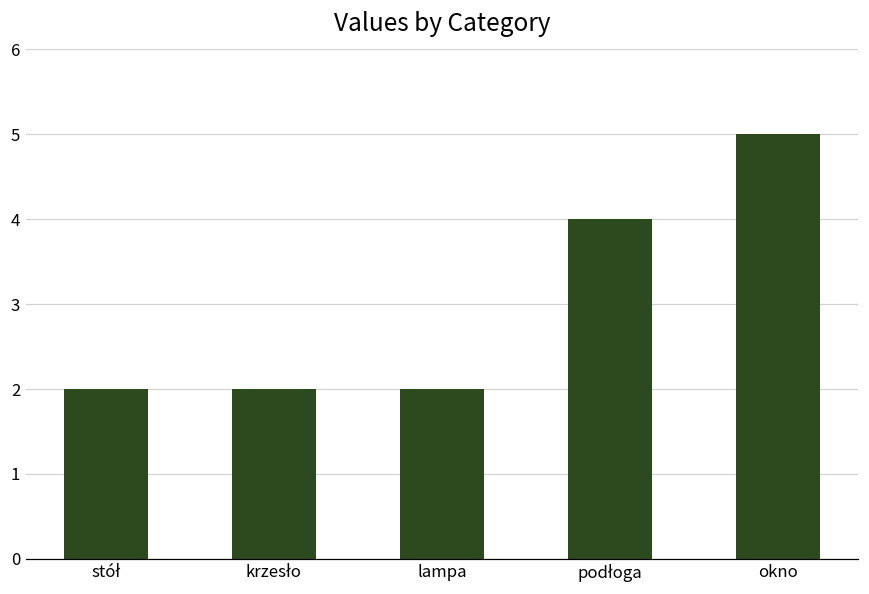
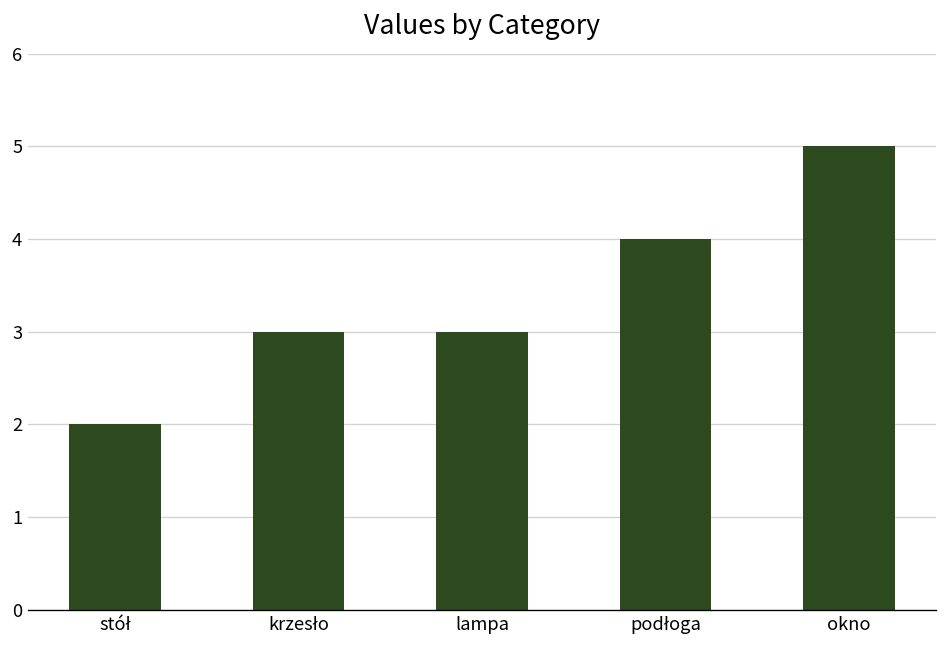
  {
    "stół": 2,
-   "krzesło": 2,
-   "lampa": 2,
+   "krzesło": 3,
+   "lampa": 3,
    "podłoga": 4,
    "okno": 5
  }
